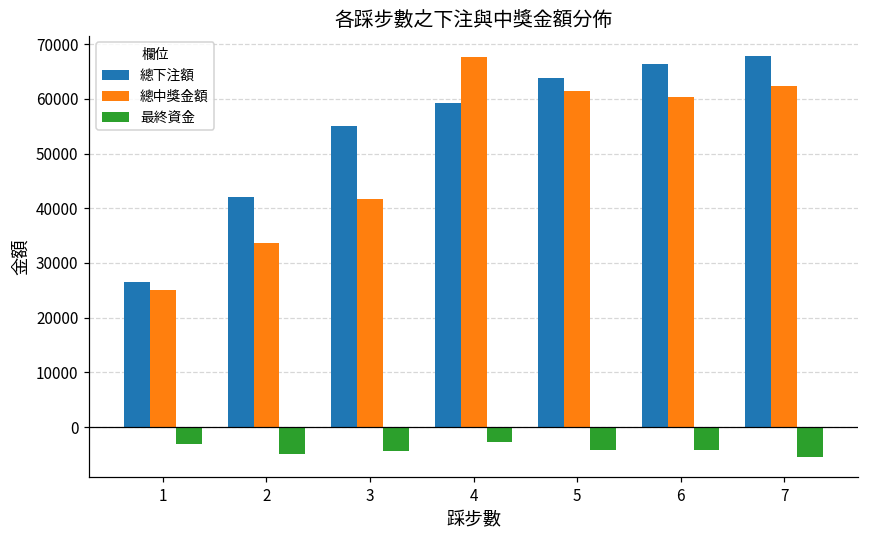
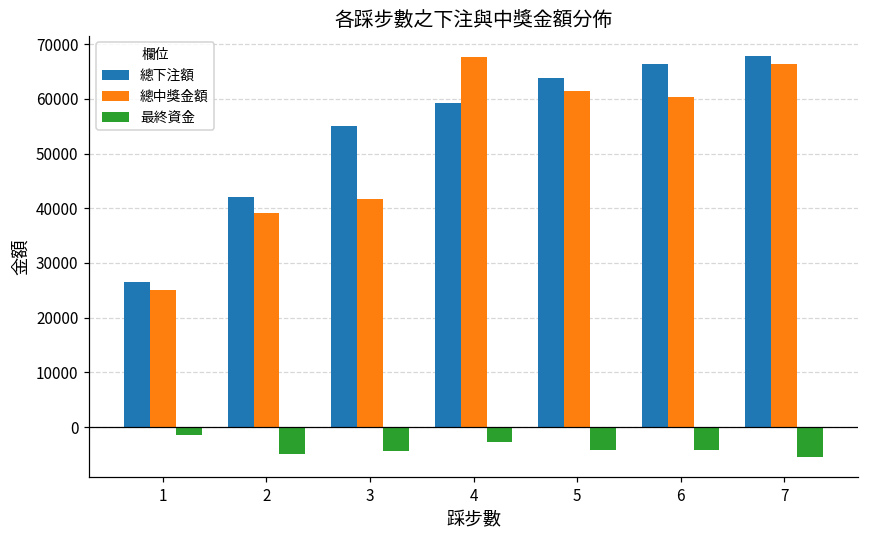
  {
    "總下注額": {
      "1": 26000,
      "2": 42000,
      "3": 55000,
      "4": 59000,
      "5": 64000,
      "6": 66000,
      "7": 68000
    },
    "總中獎金額": {
      "1": 25000,
-     "2": 34000,
+     "2": 39000,
      "3": 42000,
      "4": 68000,
      "5": 61000,
      "6": 60000,
-     "7": 62000
+     "7": 66000
    },
    "最終資金": {
-     "1": -3000,
+     "1": -1000,
      "2": -5000,
      "3": -4000,
      "4": -3000,
      "5": -4000,
      "6": -4000,
      "7": -5000
    }
  }
